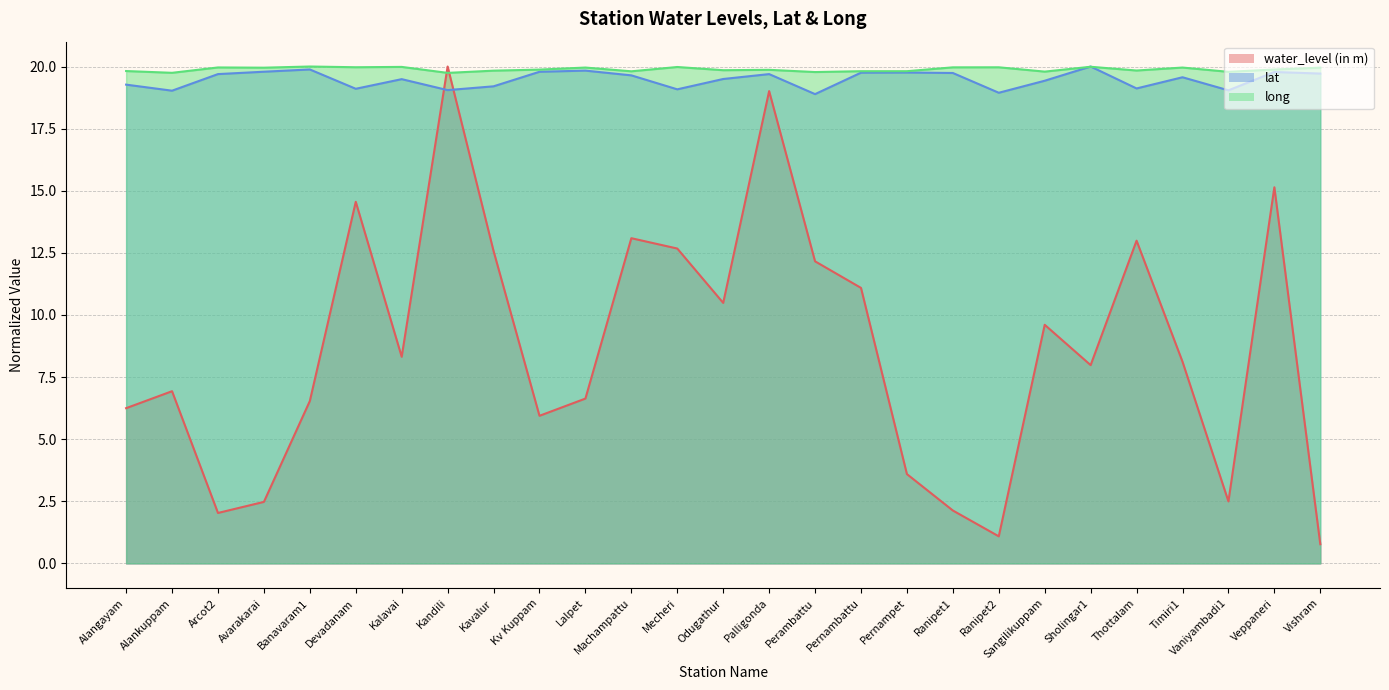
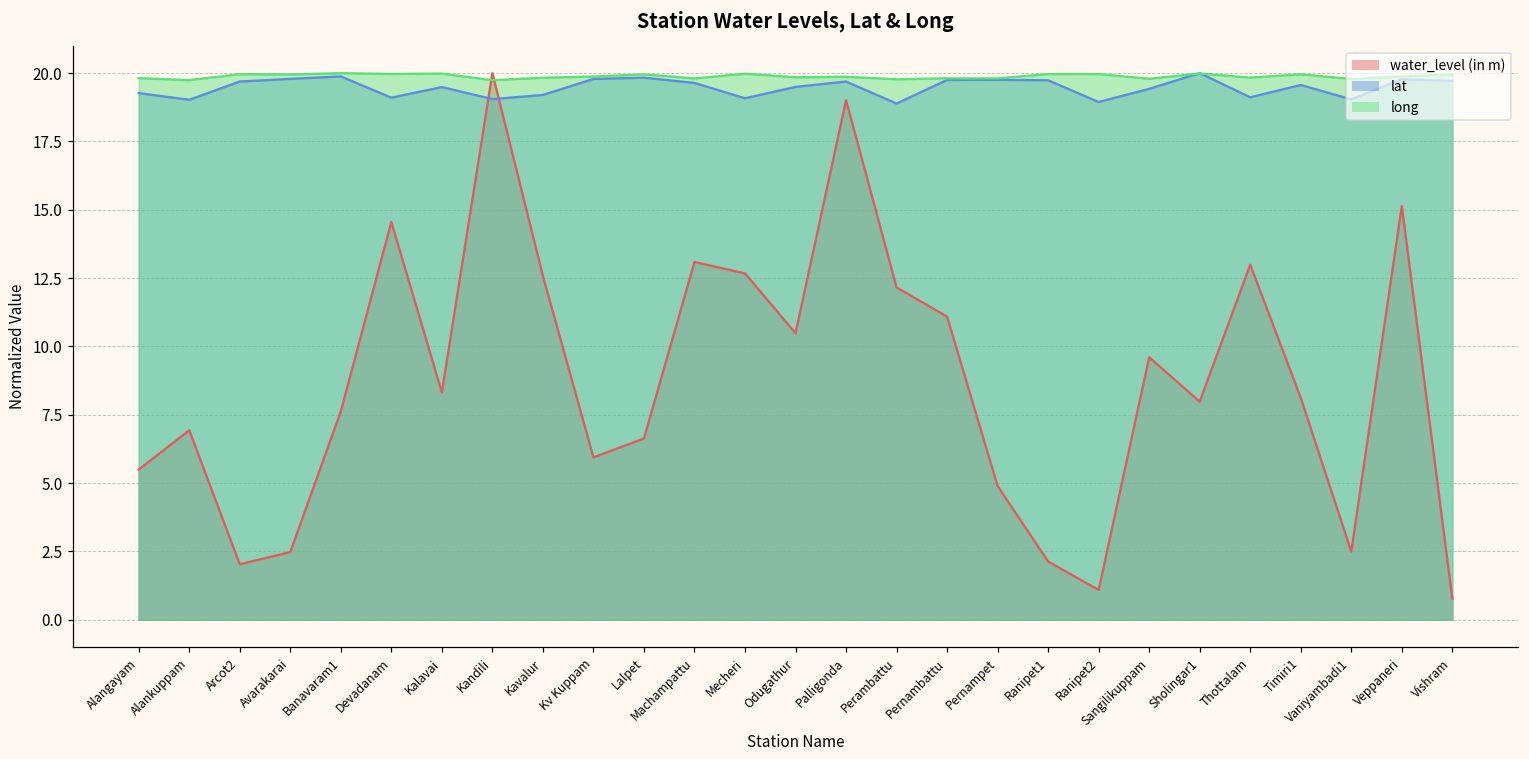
  {
    "water_level (in m)": {
-     "Alangayam": 6.2,
+     "Alangayam": 5.5,
      "Alankuppam": 6.9,
      "Arcot2": 2.0,
      "Avarakarai": 2.5,
-     "Banavaram1": 6.5,
+     "Banavaram1": 7.6,
      "Devadanam": 14.6,
      "Kalavai": 8.3,
      "Kandili": 20.0,
      "Kavalur": 12.6,
      "Kv Kuppam": 5.9,
      "Lalpet": 6.6,
      "Machampattu": 13.1,
      "Mecheri": 12.7,
      "Odugathur": 10.5,
      "Palligonda": 19.0,
      "Perambattu": 12.2,
      "Pernambattu": 11.1,
-     "Pernampet": 3.6,
+     "Pernampet": 4.9,
      "Ranipet1": 2.1,
      "Ranipet2": 1.1,
      "Sangilikuppam": 9.6,
      "Sholingar1": 8.0,
      "Thottalam": 13.0,
      "Timiri1": 8.1,
      "Vaniyambadi1": 2.5,
      "Veppaneri": 15.1,
      "Vishram": 0.8
    },
    "lat": {
      "Alangayam": 19.3,
      "Alankuppam": 19.0,
      "Arcot2": 19.7,
      "Avarakarai": 19.8,
      "Banavaram1": 19.9,
      "Devadanam": 19.1,
      "Kalavai": 19.5,
      "Kandili": 19.1,
      "Kavalur": 19.2,
      "Lalpet": 19.8,
      "Machampattu": 19.6,
      "Mecheri": 19.1,
      "Odugathur": 19.5,
      "Palligonda": 19.7,
      "Perambattu": 18.9,
      "Ranipet1": 19.7,
      "Ranipet2": 18.9,
      "Sangilikuppam": 19.4,
      "Thottalam": 19.1,
      "Timiri1": 19.6
    },
    "long": {
      "Alangayam": 19.8,
      "Alankuppam": 19.7,
      "Arcot2": 20.0,
      "Avarakarai": 20.0,
      "Banavaram1": 20.0,
      "Devadanam": 20.0,
      "Kalavai": 20.0,
      "Kandili": 19.7,
      "Kavalur": 19.8,
      "Lalpet": 20.0,
      "Machampattu": 19.8,
      "Mecheri": 20.0,
      "Odugathur": 19.9,
      "Palligonda": 19.9,
      "Perambattu": 19.8,
      "Ranipet1": 20.0,
      "Ranipet2": 20.0,
      "Sangilikuppam": 19.8,
      "Thottalam": 19.8,
      "Timiri1": 20.0
    }
  }
